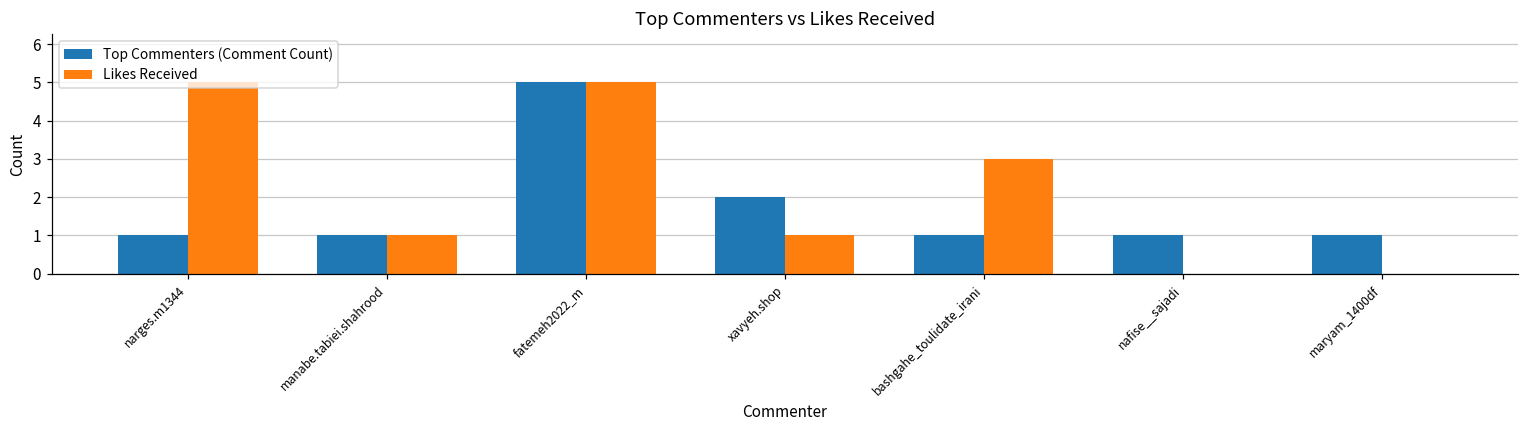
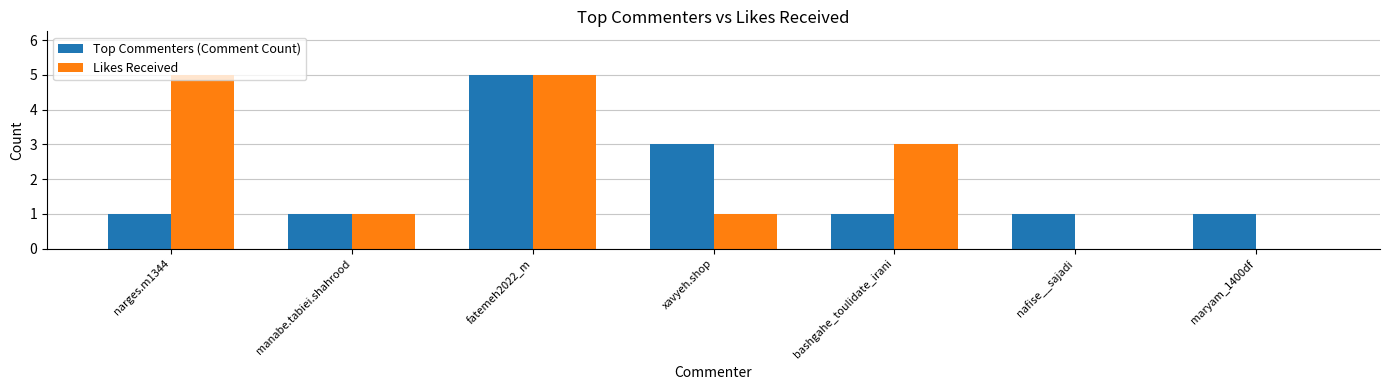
  {
    "Top Commenters (Comment Count)": {
      "narges.m1344": 1,
      "manabe.tabiei.shahrood": 1,
      "fatemeh2022_m": 5,
-     "xavyeh.shop": 2,
+     "xavyeh.shop": 3,
      "bashgahe_toulidate_irani": 1,
      "nafise__sajadi": 1,
      "maryam_1400df": 1
    },
    "Likes Received": {
      "manabe.tabiei.shahrood": 1,
      "fatemeh2022_m": 5,
      "xavyeh.shop": 1,
      "bashgahe_toulidate_irani": 3,
      "nafise__sajadi": 0,
      "maryam_1400df": 0
    }
  }
